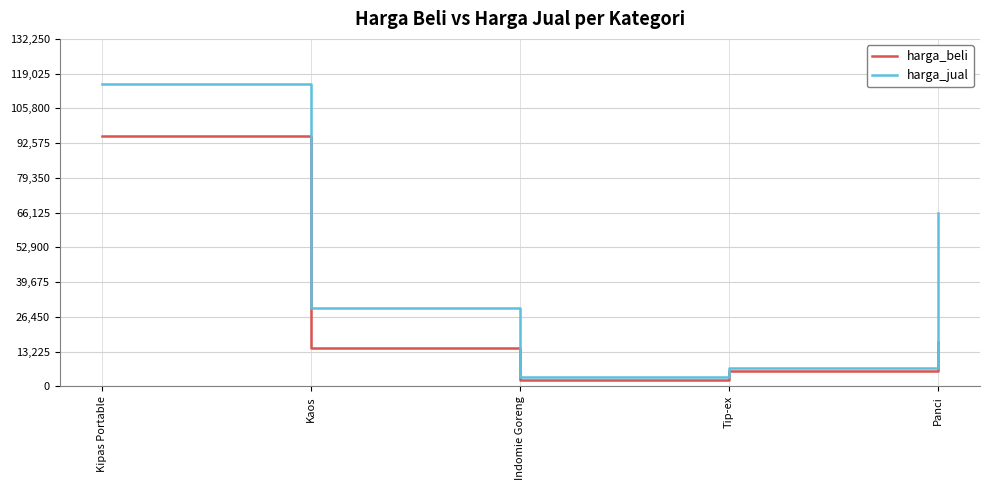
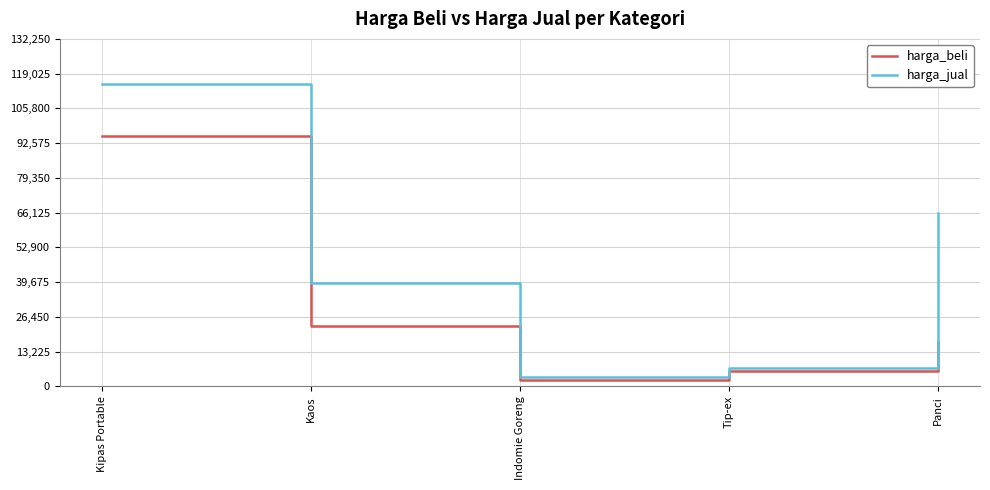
  {
    "harga_beli": {
      "Kipas Portable": "95,000",
-     "Kaos": "14,000",
+     "Kaos": "23,000",
      "Indomie Goreng": "3,000",
      "Tip-ex": "6,000",
      "Panci": "17,000"
    },
    "harga_jual": {
      "Kipas Portable": "115,000",
-     "Kaos": "30,000",
+     "Kaos": "39,000",
      "Indomie Goreng": "4,000",
      "Tip-ex": "7,000",
      "Panci": "66,000"
    }
  }
